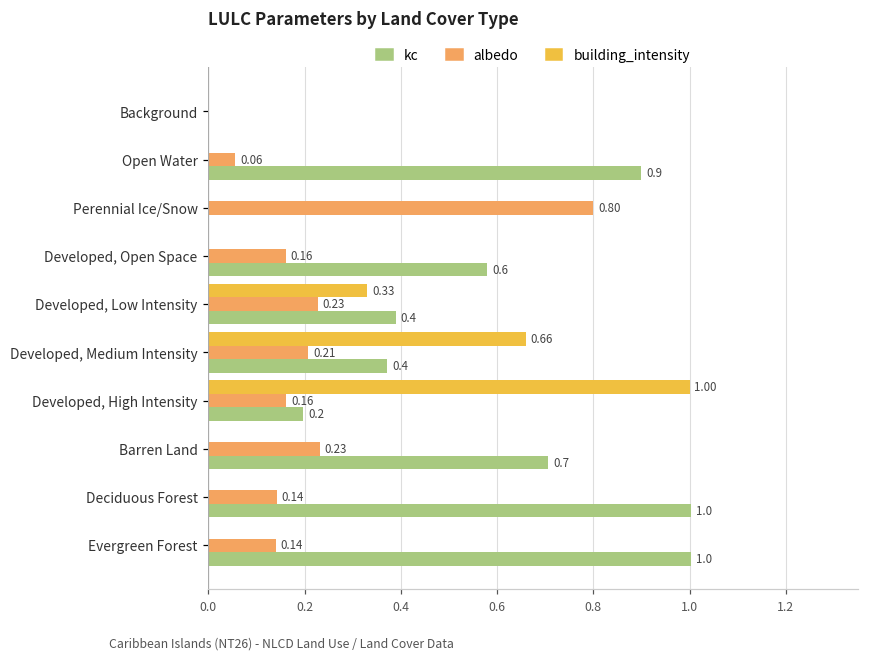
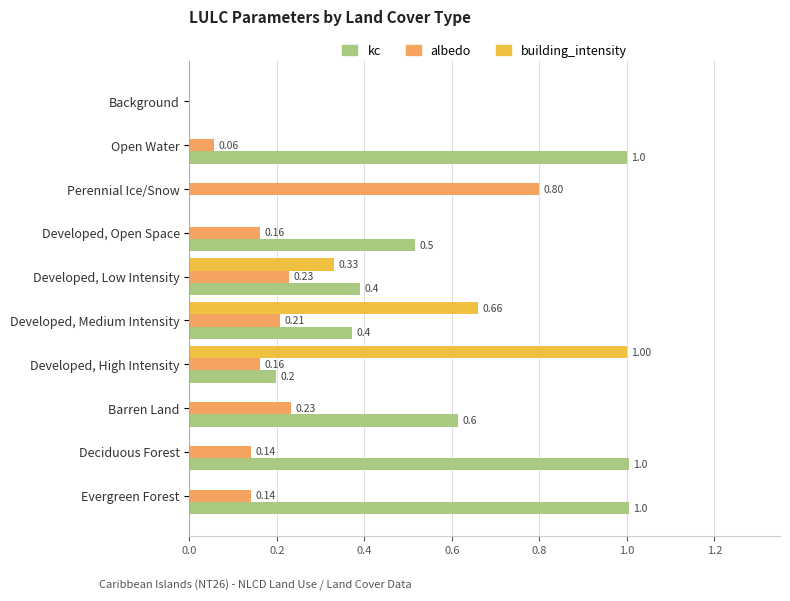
  {
    "kc": {
-     "Open Water": 0.9,
-     "Developed, Open Space": 0.6,
+     "Open Water": 1.0,
+     "Developed, Open Space": 0.5,
      "Developed, Low Intensity": 0.4,
      "Developed, Medium Intensity": 0.4,
      "Developed, High Intensity": 0.2,
-     "Barren Land": 0.7,
+     "Barren Land": 0.6,
      "Deciduous Forest": 1.0,
      "Evergreen Forest": 1.0
    }
  }
